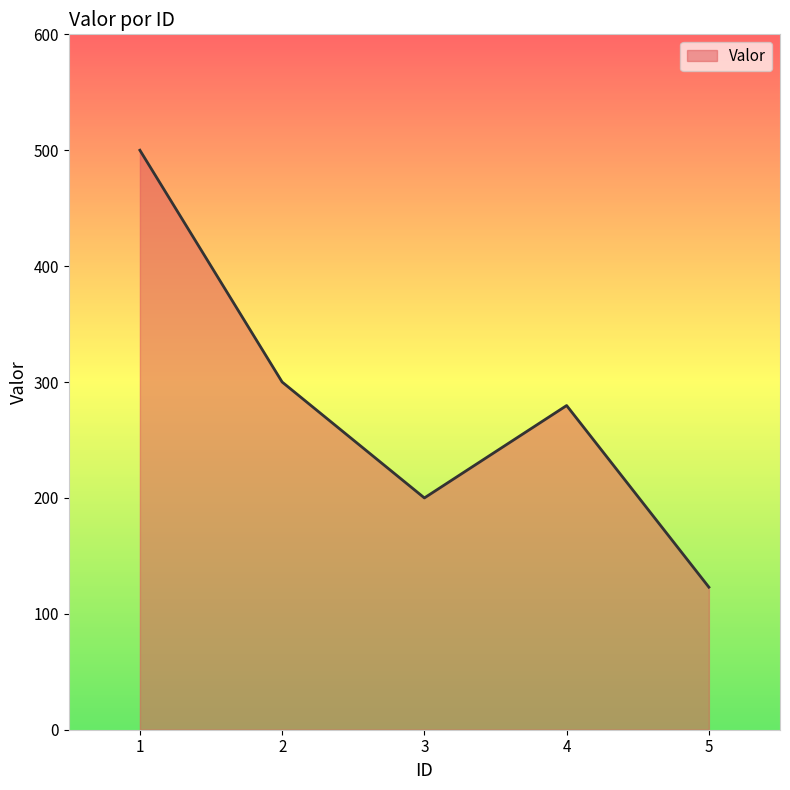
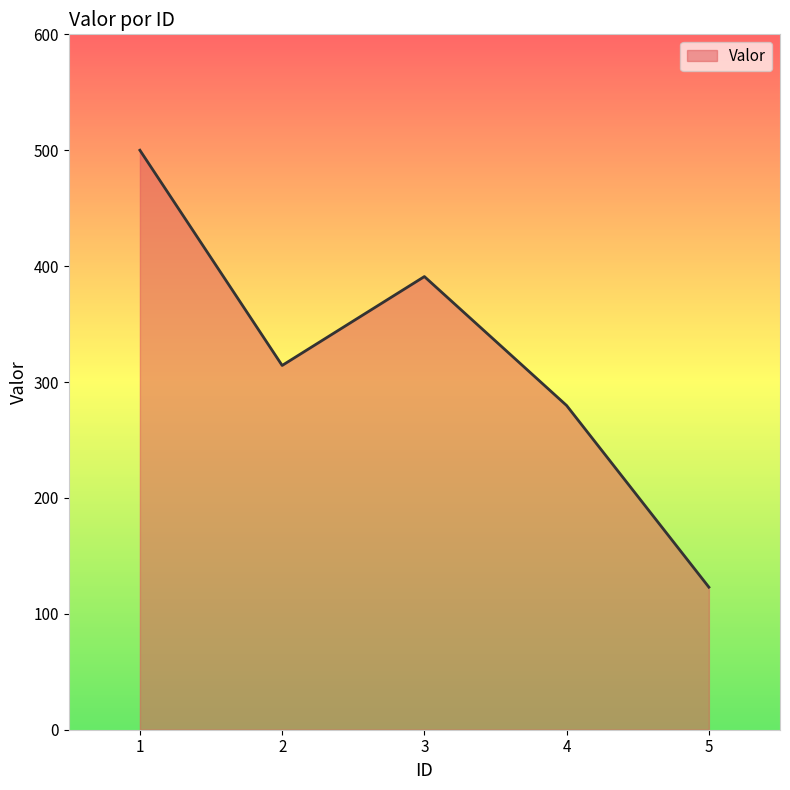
  {
    "1": 500,
-   "2": 300,
-   "3": 200,
+   "2": 314,
+   "3": 391,
    "4": 280,
    "5": 123
  }
